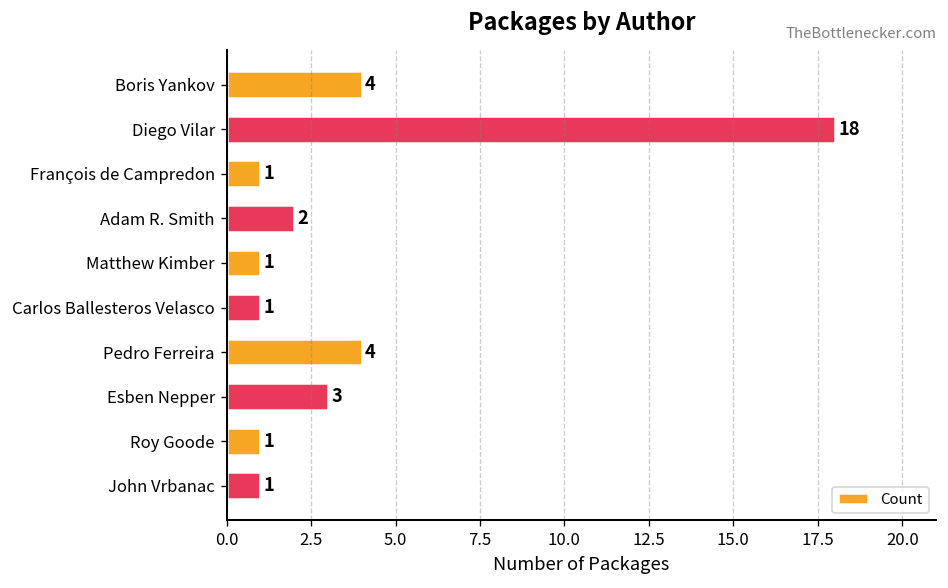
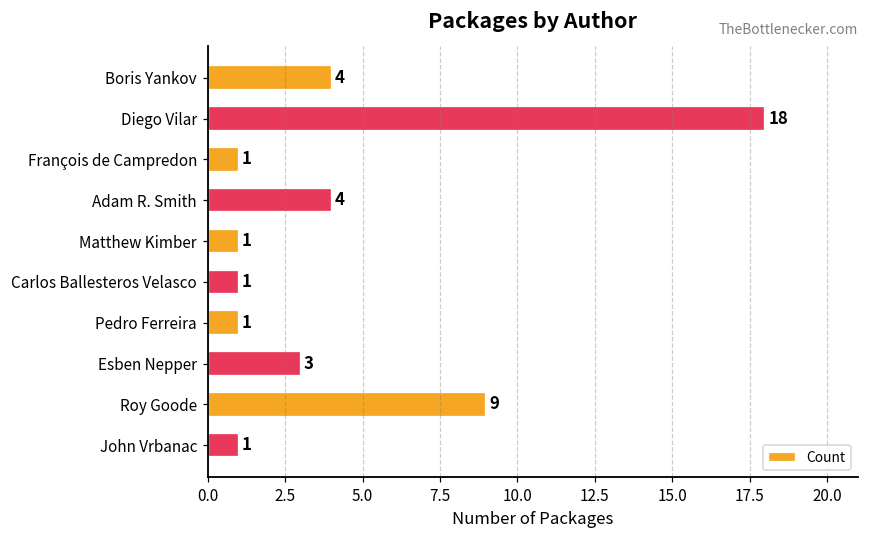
  {
    "Boris Yankov": 4,
    "Diego Vilar": 18,
    "François de Campredon": 1,
-   "Adam R. Smith": 2,
+   "Adam R. Smith": 4,
    "Matthew Kimber": 1,
    "Carlos Ballesteros Velasco": 1,
-   "Pedro Ferreira": 4,
+   "Pedro Ferreira": 1,
    "Esben Nepper": 3,
-   "Roy Goode": 1,
+   "Roy Goode": 9,
    "John Vrbanac": 1
  }
